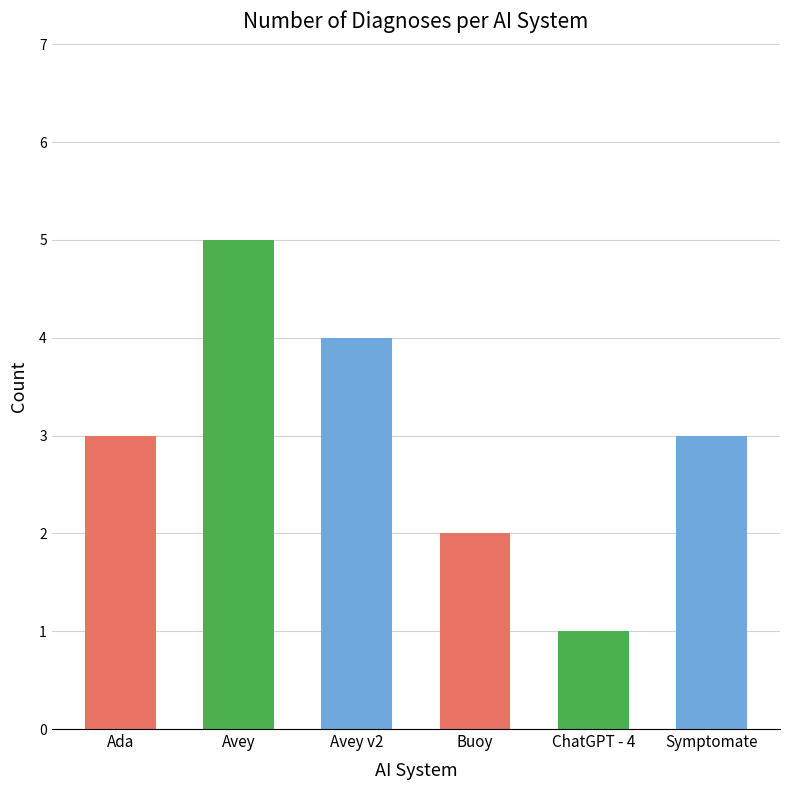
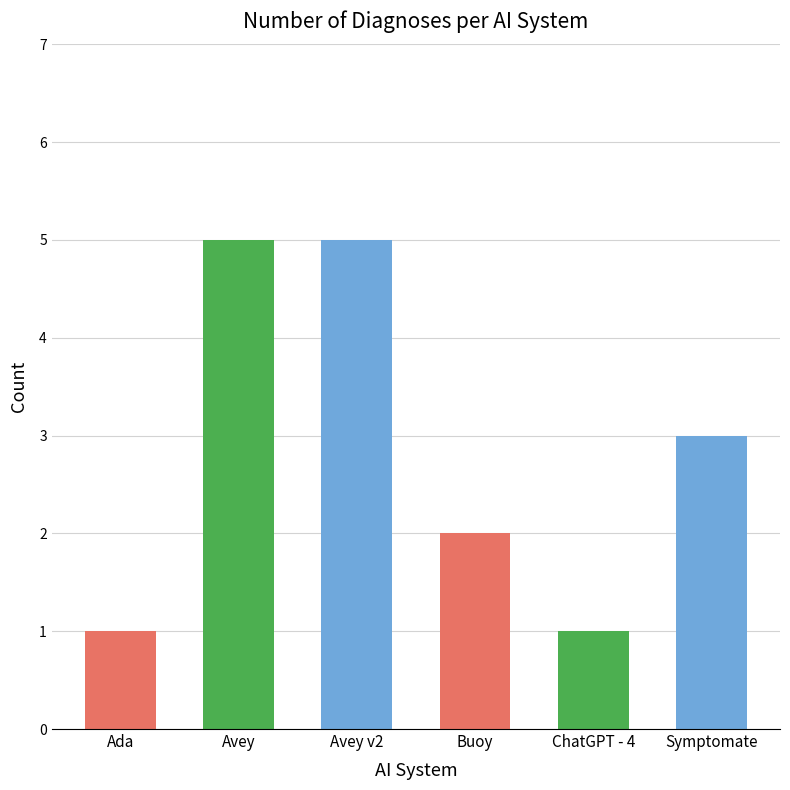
  {
-   "Ada": 3,
+   "Ada": 1,
    "Avey": 5,
-   "Avey v2": 4,
+   "Avey v2": 5,
    "Buoy": 2,
    "ChatGPT - 4": 1,
    "Symptomate": 3
  }
